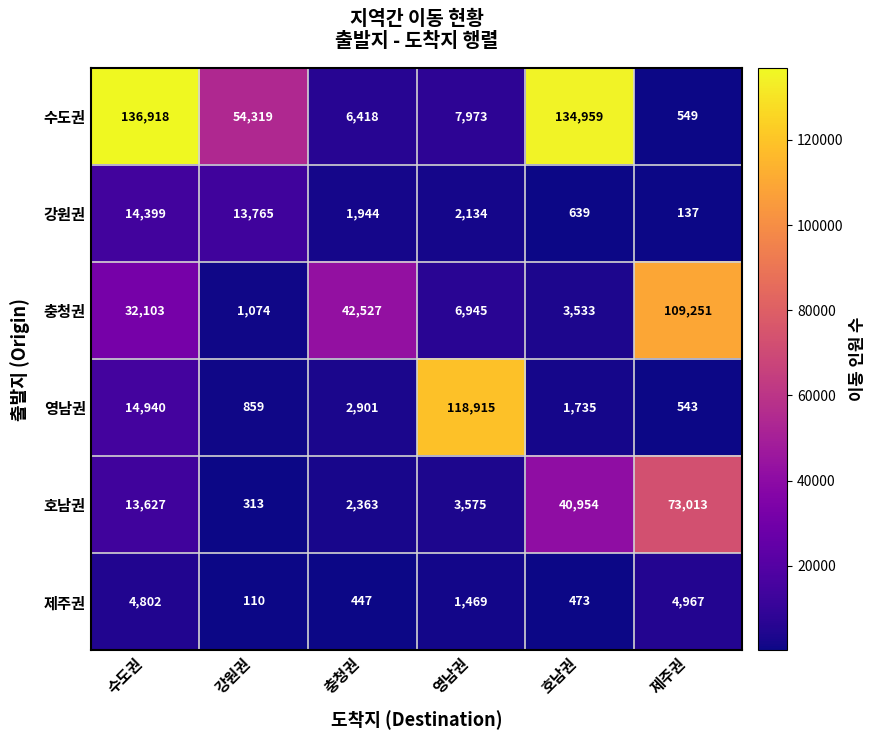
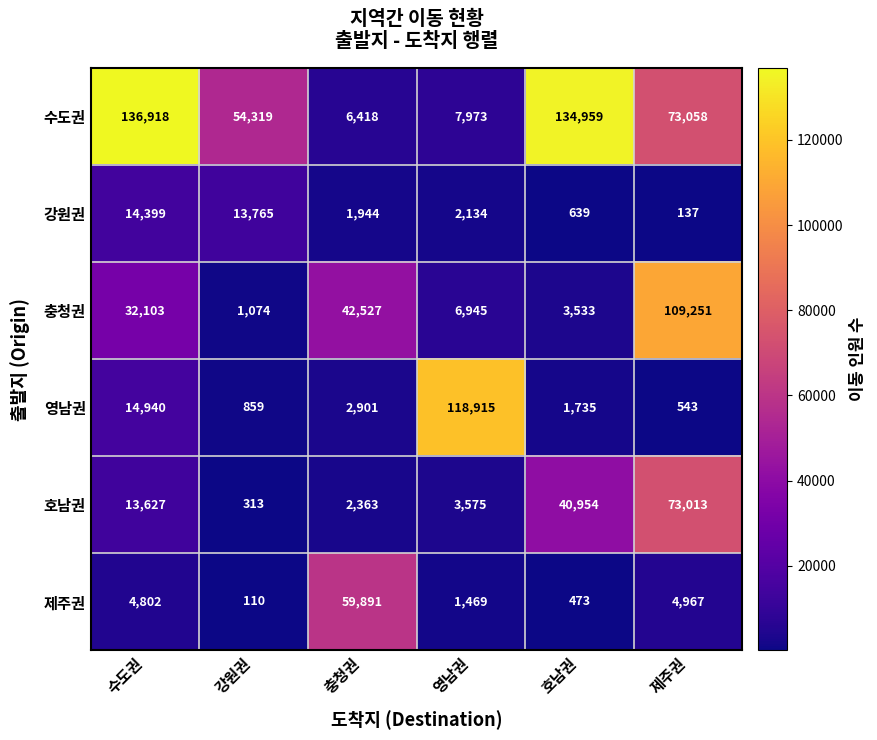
  {
    "수도권": {
      "수도권": "136,918",
      "강원권": "54,319",
      "충청권": "6,418",
      "영남권": "7,973",
      "호남권": "134,959",
-     "제주권": "549"
+     "제주권": "73,058"
    },
    "강원권": {
      "수도권": "14,399",
      "강원권": "13,765",
      "충청권": "1,944",
      "영남권": "2,134",
      "호남권": "639",
      "제주권": "137"
    },
    "충청권": {
      "수도권": "32,103",
      "강원권": "1,074",
      "충청권": "42,527",
      "영남권": "6,945",
      "호남권": "3,533",
      "제주권": "109,251"
    },
    "영남권": {
      "수도권": "14,940",
      "강원권": "859",
      "충청권": "2,901",
      "영남권": "118,915",
      "호남권": "1,735",
      "제주권": "543"
    },
    "호남권": {
      "수도권": "13,627",
      "강원권": "313",
      "충청권": "2,363",
      "영남권": "3,575",
      "호남권": "40,954",
      "제주권": "73,013"
    },
    "제주권": {
      "수도권": "4,802",
      "강원권": "110",
-     "충청권": "447",
+     "충청권": "59,891",
      "영남권": "1,469",
      "호남권": "473",
      "제주권": "4,967"
    }
  }
